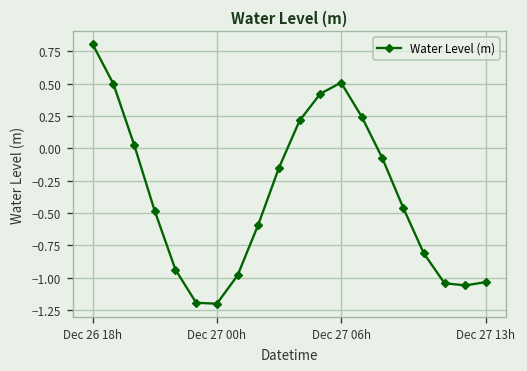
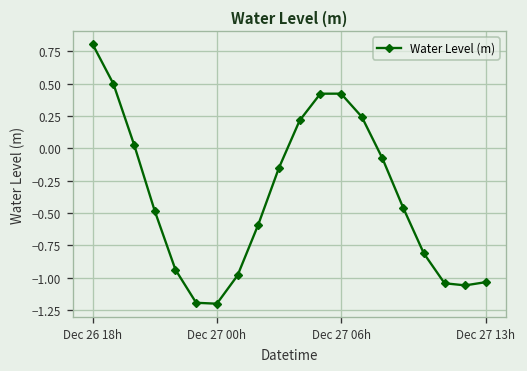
  {
    "Dec 26 18h": 0.80,
    "Dec 27 00h": -1.20,
-   "Dec 27 06h": 0.51,
+   "Dec 27 06h": 0.42,
    "Dec 27 13h": -1.03
  }
